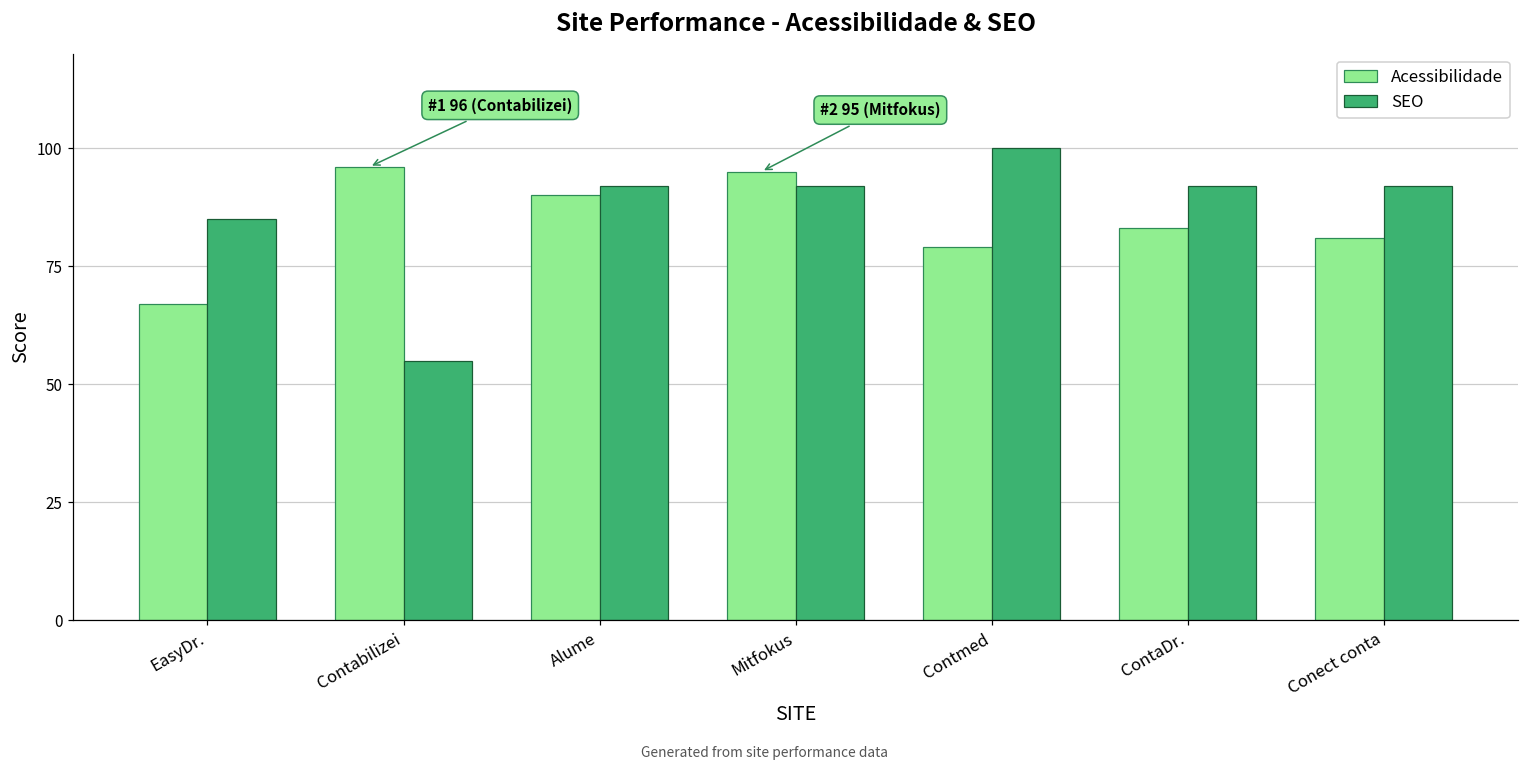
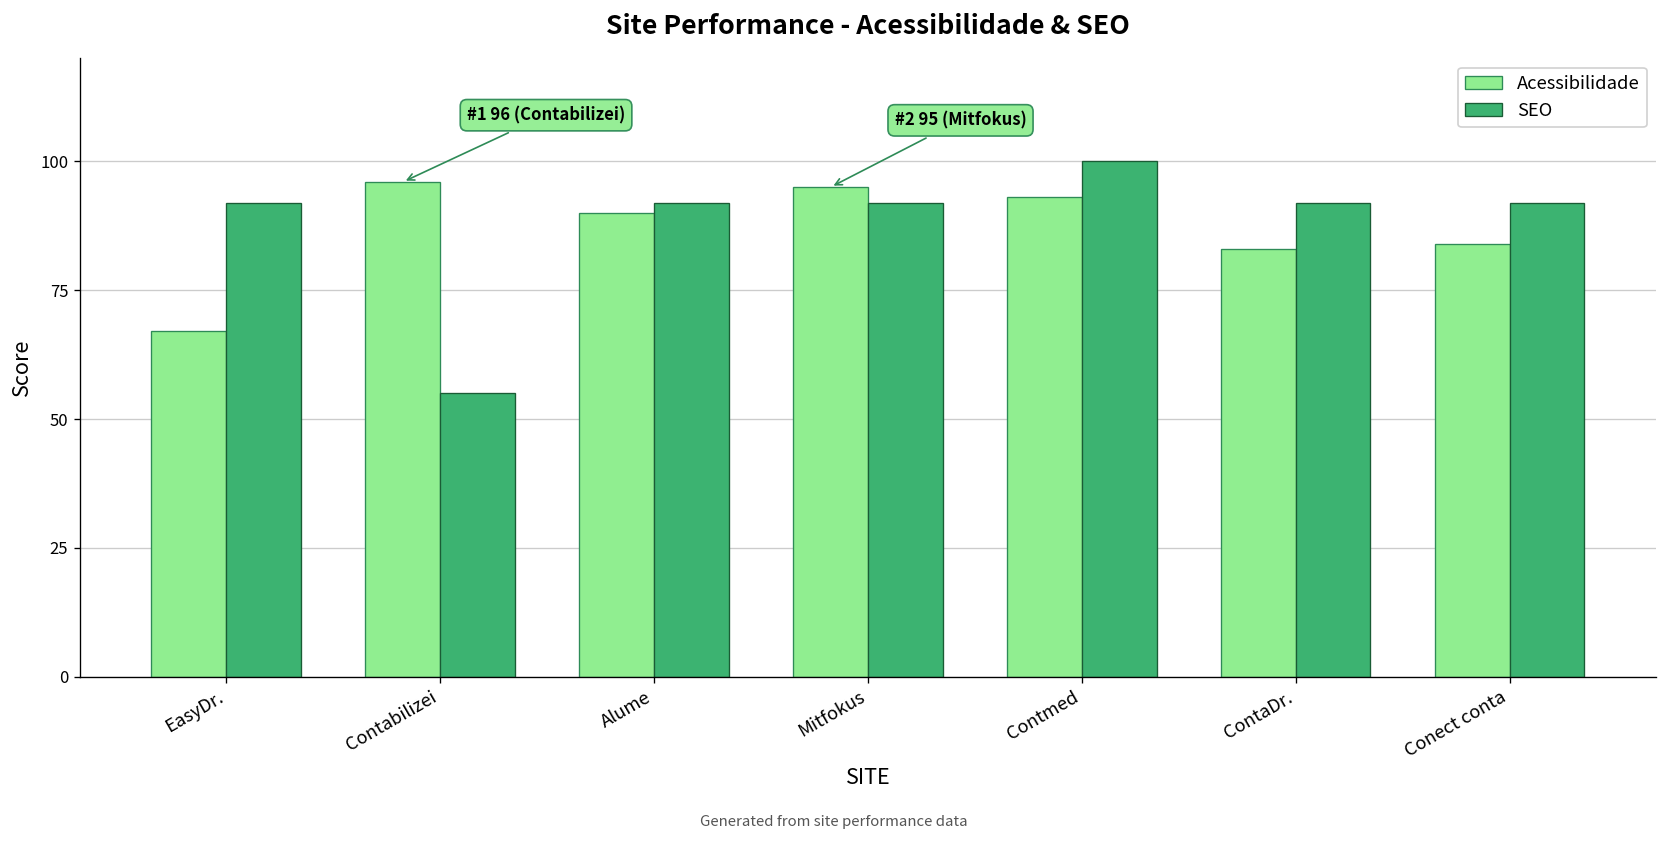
  {
    "Acessibilidade": {
      "EasyDr.": 67,
      "Alume": 90,
-     "Contmed": 79,
+     "Contmed": 93,
      "ContaDr.": 83,
-     "Conect conta": 81
+     "Conect conta": 84
    },
    "SEO": {
-     "EasyDr.": 85,
+     "EasyDr.": 92,
      "Contabilizei": 55,
      "Alume": 92,
      "Mitfokus": 92,
      "Contmed": 100,
      "ContaDr.": 92,
      "Conect conta": 92
    }
  }
